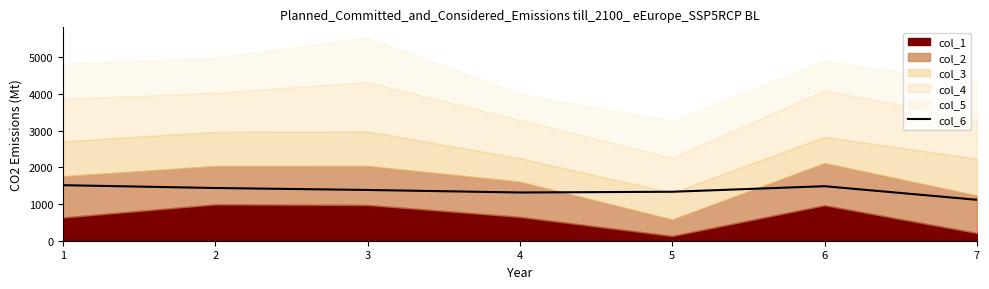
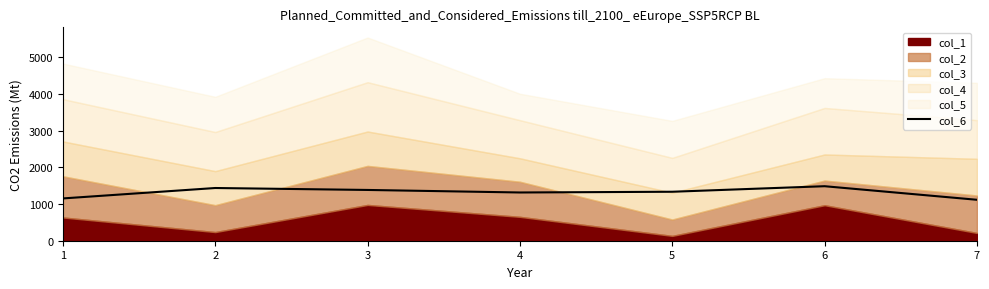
  {
    "col_6": {
-     "1": 1500,
+     "1": 1200,
      "2": 1400,
      "3": 1400,
      "4": 1300,
      "6": 1500,
      "7": 1100
    },
    "col_1": {
      "1": 600,
-     "2": 1000,
+     "2": 200,
      "3": 1000,
      "4": 700,
      "5": 100,
      "6": 1000,
      "7": 200
    },
    "col_2": {
      "1": 1100,
-     "2": 1000,
+     "2": 700,
      "3": 1100,
      "4": 1000,
      "5": 400,
-     "6": 1100,
+     "6": 700,
      "7": 1000
    }
  }
